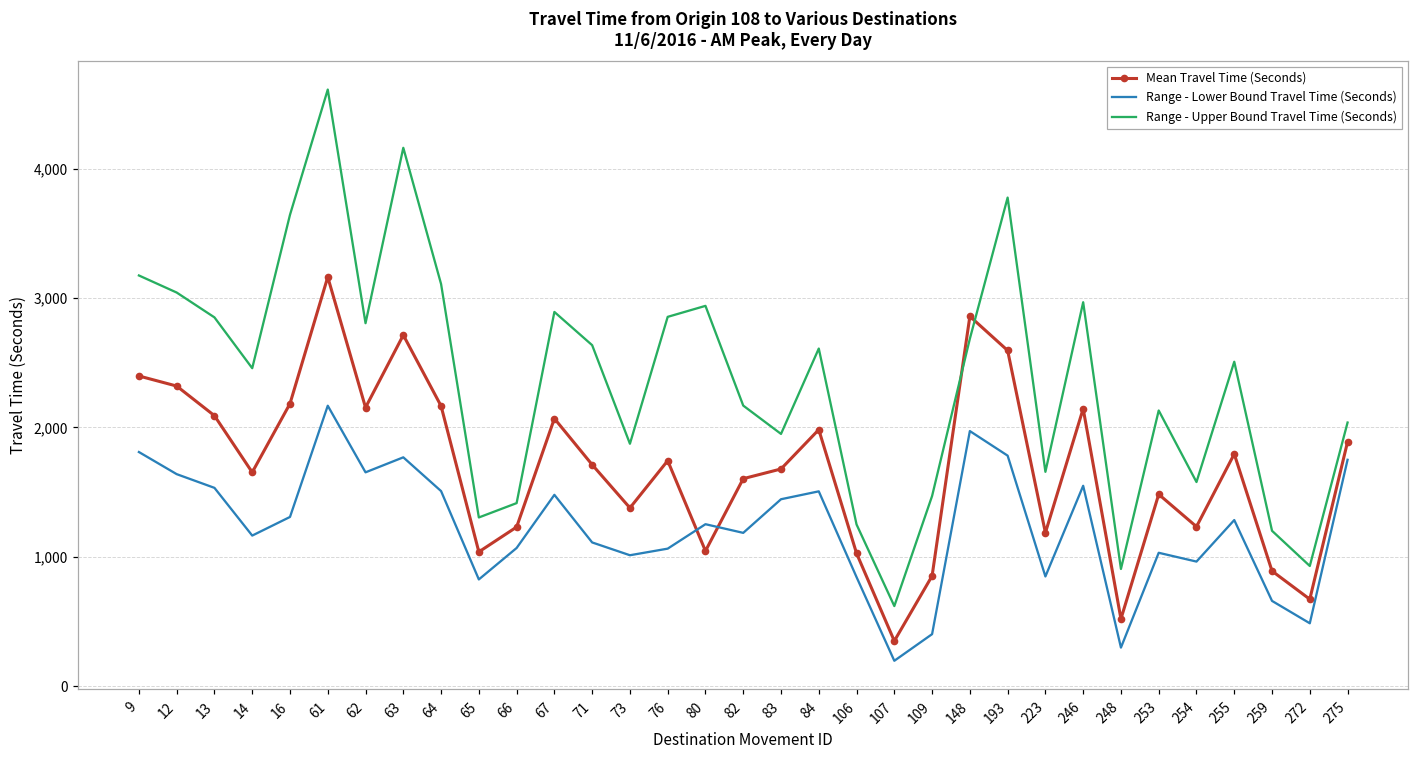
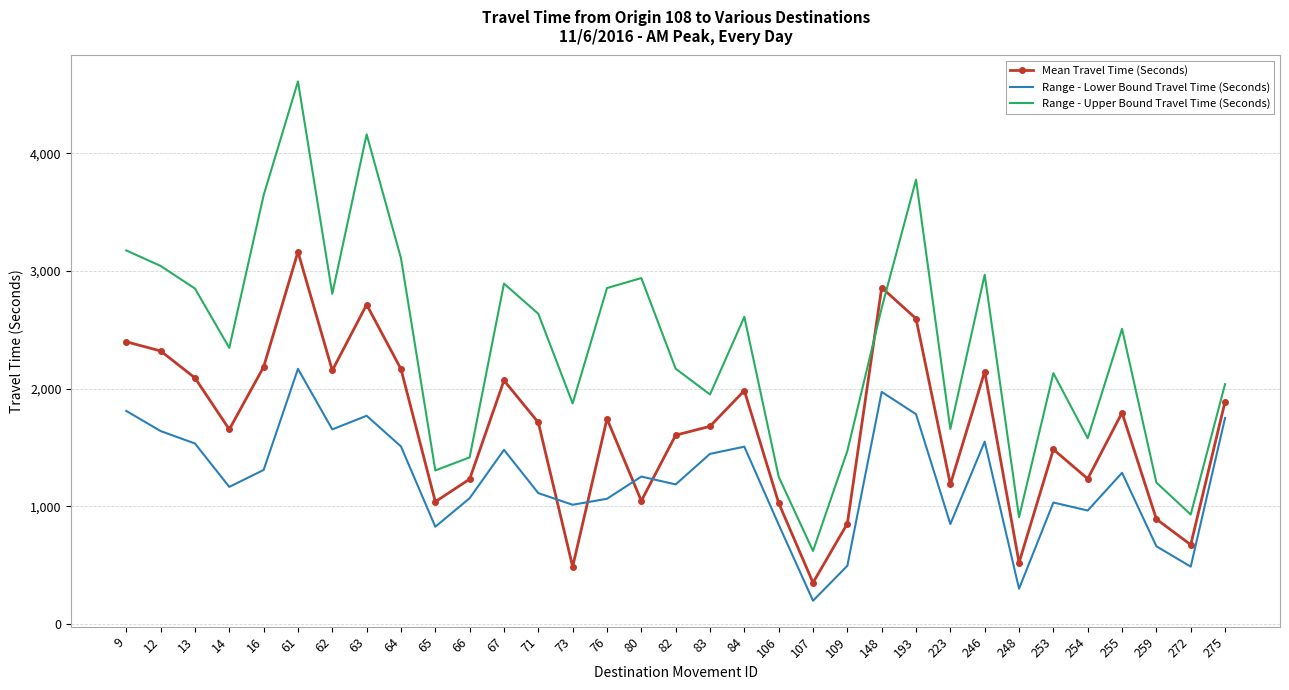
  {
    "Mean Travel Time (Seconds)": {
      "9": "2,400",
      "12": "2,320",
      "13": "2,090",
      "14": "1,650",
      "16": "2,180",
      "61": "3,160",
      "62": "2,150",
      "63": "2,710",
      "64": "2,170",
      "65": "1,040",
      "66": "1,230",
      "67": "2,070",
      "71": "1,710",
-     "73": "1,380",
+     "73": "490",
      "76": "1,740",
      "80": "1,050",
      "82": "1,600",
      "83": "1,680",
      "84": "1,980",
      "106": "1,030",
      "107": "350",
      "109": "850",
      "148": "2,860",
      "193": "2,600",
      "223": "1,190",
      "246": "2,150",
      "248": "520",
      "253": "1,480",
      "254": "1,230",
      "255": "1,800",
      "259": "890",
      "272": "670",
      "275": "1,890"
    },
    "Range - Lower Bound Travel Time (Seconds)": {
      "9": "1,810",
      "12": "1,640",
      "13": "1,530",
      "14": "1,160",
      "16": "1,310",
      "61": "2,170",
      "62": "1,650",
      "63": "1,770",
      "64": "1,510",
      "65": "830",
      "66": "1,070",
      "67": "1,480",
      "71": "1,110",
      "73": "1,010",
      "76": "1,060",
      "80": "1,250",
      "82": "1,190",
      "83": "1,450",
      "84": "1,510",
      "106": "840",
      "107": "200",
-     "109": "400",
+     "109": "490",
      "148": "1,970",
      "193": "1,780",
      "223": "850",
      "246": "1,550",
      "248": "300",
      "253": "1,030",
      "254": "960",
      "255": "1,280",
      "259": "660",
      "272": "490",
      "275": "1,750"
    },
    "Range - Upper Bound Travel Time (Seconds)": {
      "9": "3,180",
      "12": "3,040",
      "13": "2,850",
-     "14": "2,460",
+     "14": "2,350",
      "16": "3,640",
      "61": "4,610",
      "62": "2,810",
      "63": "4,160",
      "64": "3,110",
      "65": "1,300",
      "66": "1,420",
      "67": "2,890",
      "71": "2,640",
      "73": "1,870",
      "76": "2,860",
      "80": "2,940",
      "82": "2,170",
      "83": "1,950",
      "84": "2,610",
      "106": "1,250",
      "107": "620",
      "109": "1,470",
      "148": "2,690",
      "193": "3,780",
      "223": "1,660",
      "246": "2,970",
      "248": "910",
      "253": "2,130",
      "254": "1,580",
      "255": "2,510",
      "259": "1,200",
      "272": "930",
      "275": "2,040"
    }
  }
